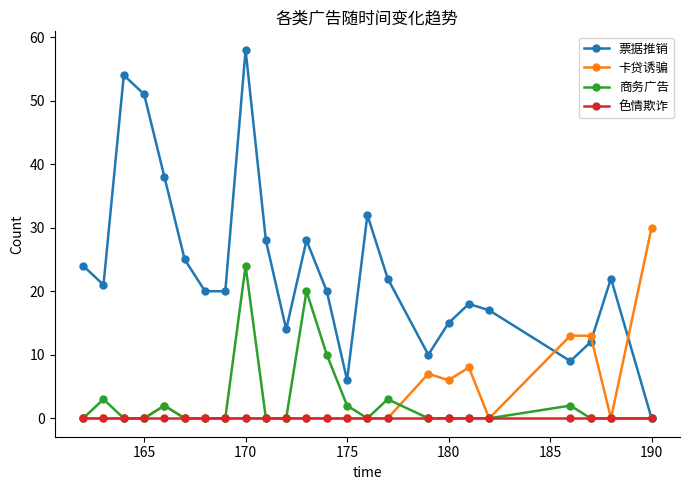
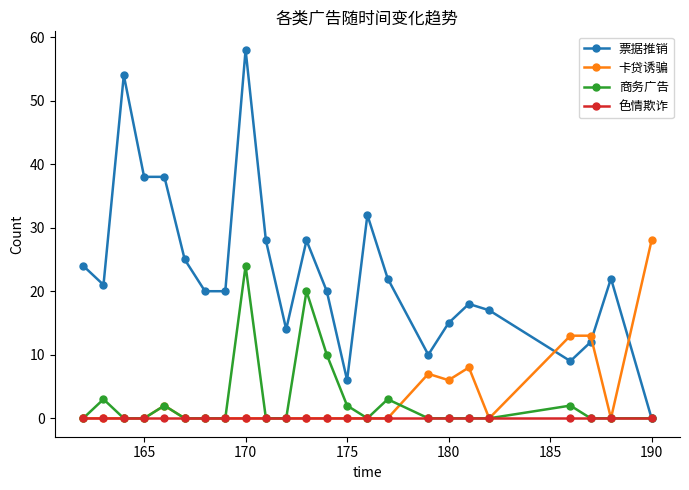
  {
    "票据推销": {
-     "165": 51,
+     "165": 38,
      "170": 58,
      "175": 6,
      "180": 15
    },
    "卡贷诱骗": {
      "180": 6,
-     "190": 30
+     "190": 28
    },
    "商务广告": {
      "170": 24,
      "175": 2
    }
  }
